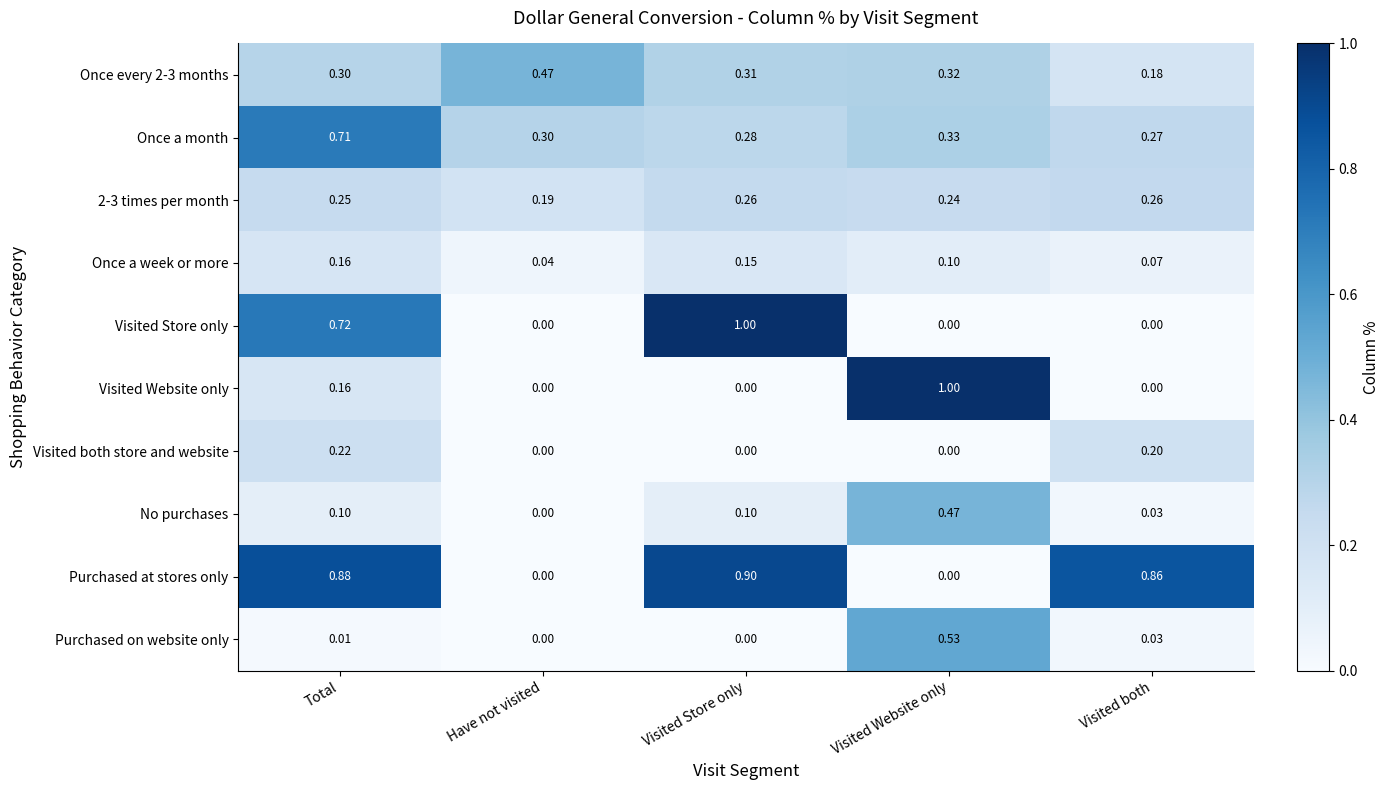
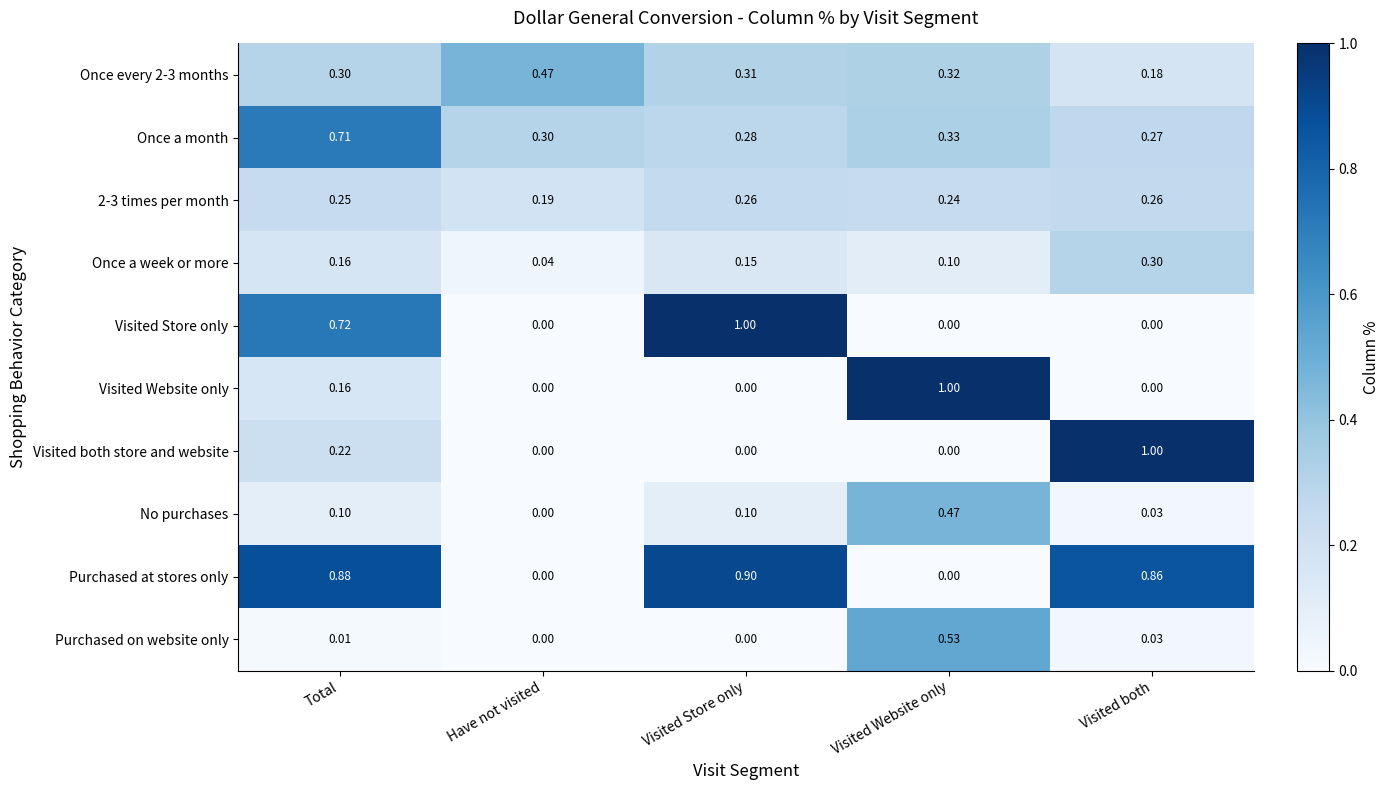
  {
    "Once every 2-3 months": {
      "Total": 0.30,
      "Have not visited": 0.47,
      "Visited Store only": 0.31,
      "Visited Website only": 0.32,
      "Visited both": 0.18
    },
    "Once a month": {
      "Total": 0.71,
      "Have not visited": 0.30,
      "Visited Store only": 0.28,
      "Visited Website only": 0.33,
      "Visited both": 0.27
    },
    "2-3 times per month": {
      "Total": 0.25,
      "Have not visited": 0.19,
      "Visited Store only": 0.26,
      "Visited Website only": 0.24,
      "Visited both": 0.26
    },
    "Once a week or more": {
      "Total": 0.16,
      "Have not visited": 0.04,
      "Visited Store only": 0.15,
      "Visited Website only": 0.10,
-     "Visited both": 0.07
+     "Visited both": 0.30
    },
    "Visited Store only": {
      "Total": 0.72,
      "Have not visited": 0.00,
      "Visited Store only": 1.00,
      "Visited Website only": 0.00,
      "Visited both": 0.00
    },
    "Visited Website only": {
      "Total": 0.16,
      "Have not visited": 0.00,
      "Visited Store only": 0.00,
      "Visited Website only": 1.00,
      "Visited both": 0.00
    },
    "Visited both store and website": {
      "Total": 0.22,
      "Have not visited": 0.00,
      "Visited Store only": 0.00,
      "Visited Website only": 0.00,
-     "Visited both": 0.20
+     "Visited both": 1.00
    },
    "No purchases": {
      "Total": 0.10,
      "Have not visited": 0.00,
      "Visited Store only": 0.10,
      "Visited Website only": 0.47,
      "Visited both": 0.03
    },
    "Purchased at stores only": {
      "Total": 0.88,
      "Have not visited": 0.00,
      "Visited Store only": 0.90,
      "Visited Website only": 0.00,
      "Visited both": 0.86
    },
    "Purchased on website only": {
      "Total": 0.01,
      "Have not visited": 0.00,
      "Visited Store only": 0.00,
      "Visited Website only": 0.53,
      "Visited both": 0.03
    }
  }
